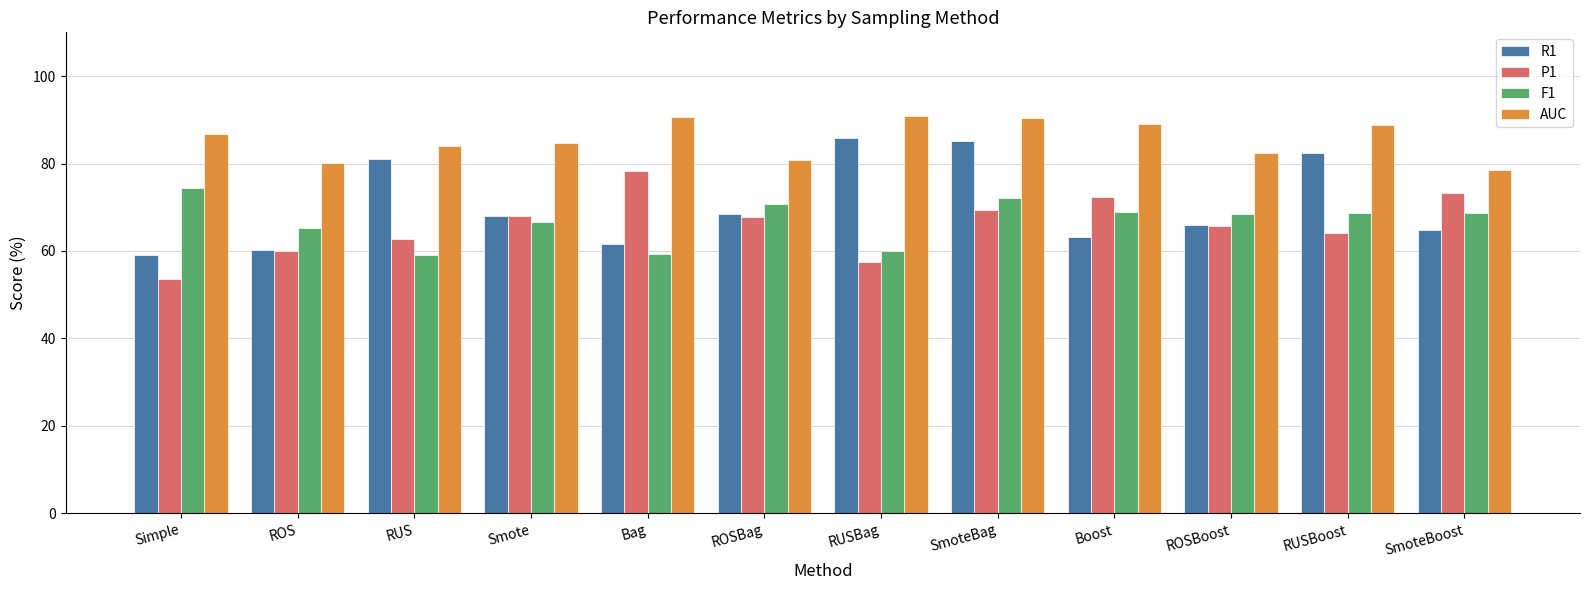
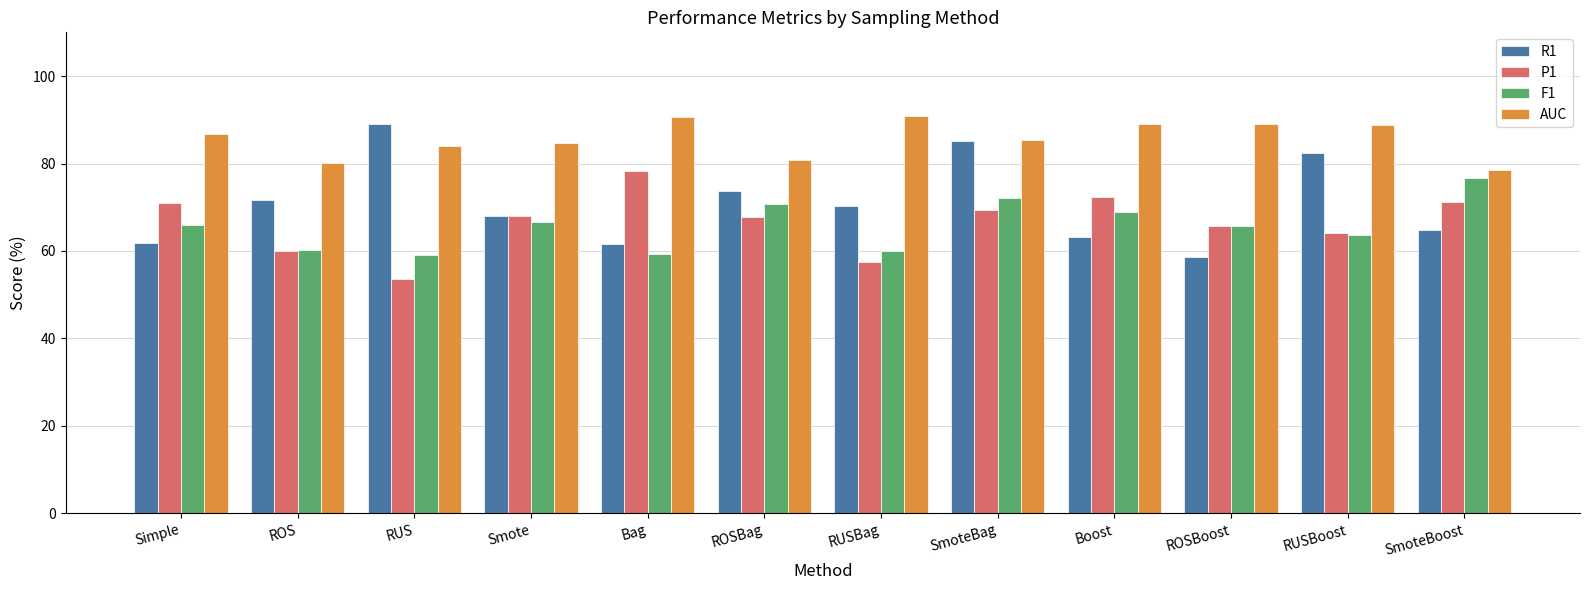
  {
    "R1": {
-     "Simple": 59,
-     "ROS": 60,
-     "RUS": 81,
+     "Simple": 62,
+     "ROS": 72,
+     "RUS": 89,
      "Smote": 68,
      "Bag": 62,
-     "ROSBag": 68,
-     "RUSBag": 86,
+     "ROSBag": 74,
+     "RUSBag": 70,
      "SmoteBag": 85,
      "Boost": 63,
-     "ROSBoost": 66,
+     "ROSBoost": 59,
      "RUSBoost": 82,
      "SmoteBoost": 65
    },
    "P1": {
-     "Simple": 54,
+     "Simple": 71,
      "ROS": 60,
-     "RUS": 63,
+     "RUS": 53,
      "Smote": 68,
      "Bag": 78,
      "ROSBag": 68,
      "RUSBag": 57,
      "SmoteBag": 69,
      "Boost": 72,
      "ROSBoost": 66,
      "RUSBoost": 64,
-     "SmoteBoost": 73
+     "SmoteBoost": 71
    },
    "F1": {
-     "Simple": 74,
-     "ROS": 65,
+     "Simple": 66,
+     "ROS": 60,
      "RUS": 59,
      "Smote": 67,
      "Bag": 59,
      "ROSBag": 71,
      "RUSBag": 60,
      "SmoteBag": 72,
      "Boost": 69,
-     "ROSBoost": 68,
-     "RUSBoost": 69,
-     "SmoteBoost": 69
+     "ROSBoost": 66,
+     "RUSBoost": 64,
+     "SmoteBoost": 77
    },
    "AUC": {
      "Simple": 87,
      "ROS": 80,
      "RUS": 84,
      "Smote": 85,
      "Bag": 91,
      "ROSBag": 81,
      "RUSBag": 91,
-     "SmoteBag": 91,
+     "SmoteBag": 85,
      "Boost": 89,
-     "ROSBoost": 82,
+     "ROSBoost": 89,
      "RUSBoost": 89,
      "SmoteBoost": 78
    }
  }
